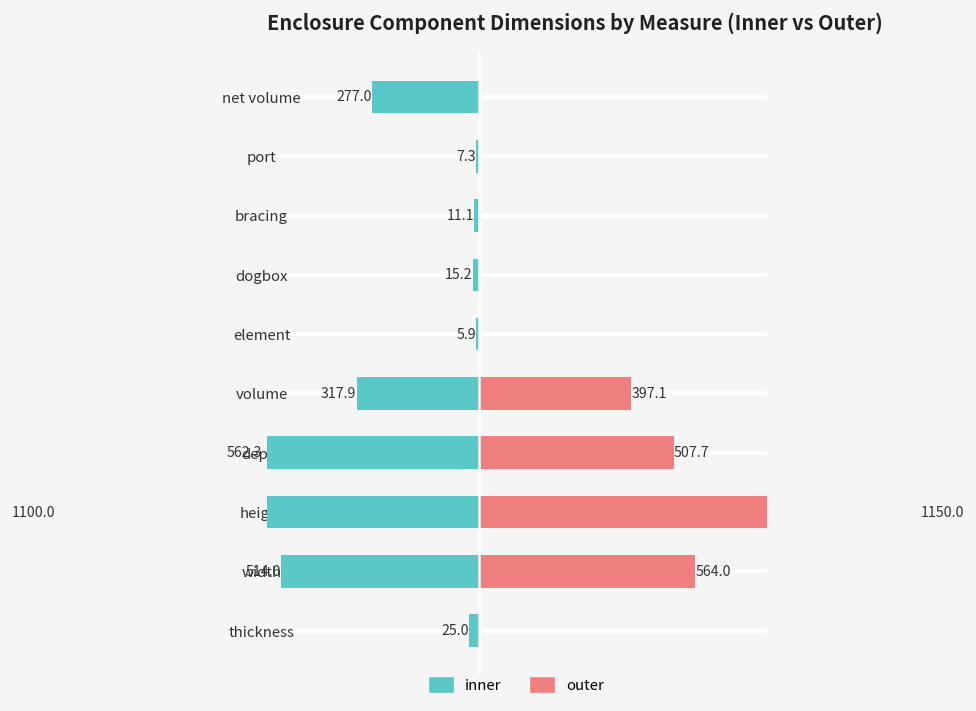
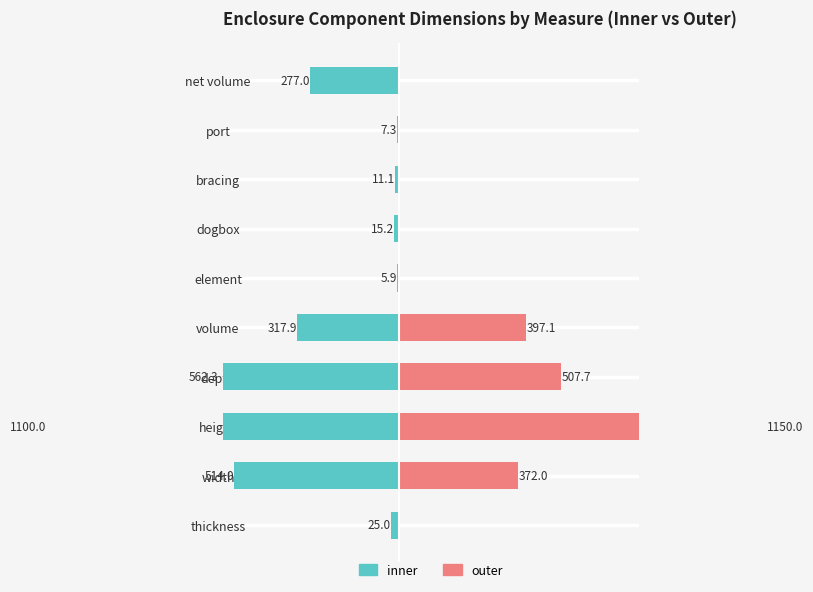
  {
    "outer": {
      "volume": 397.1,
      "depth": 507.7,
-     "width": 564.0
+     "width": 372.0
    }
  }
